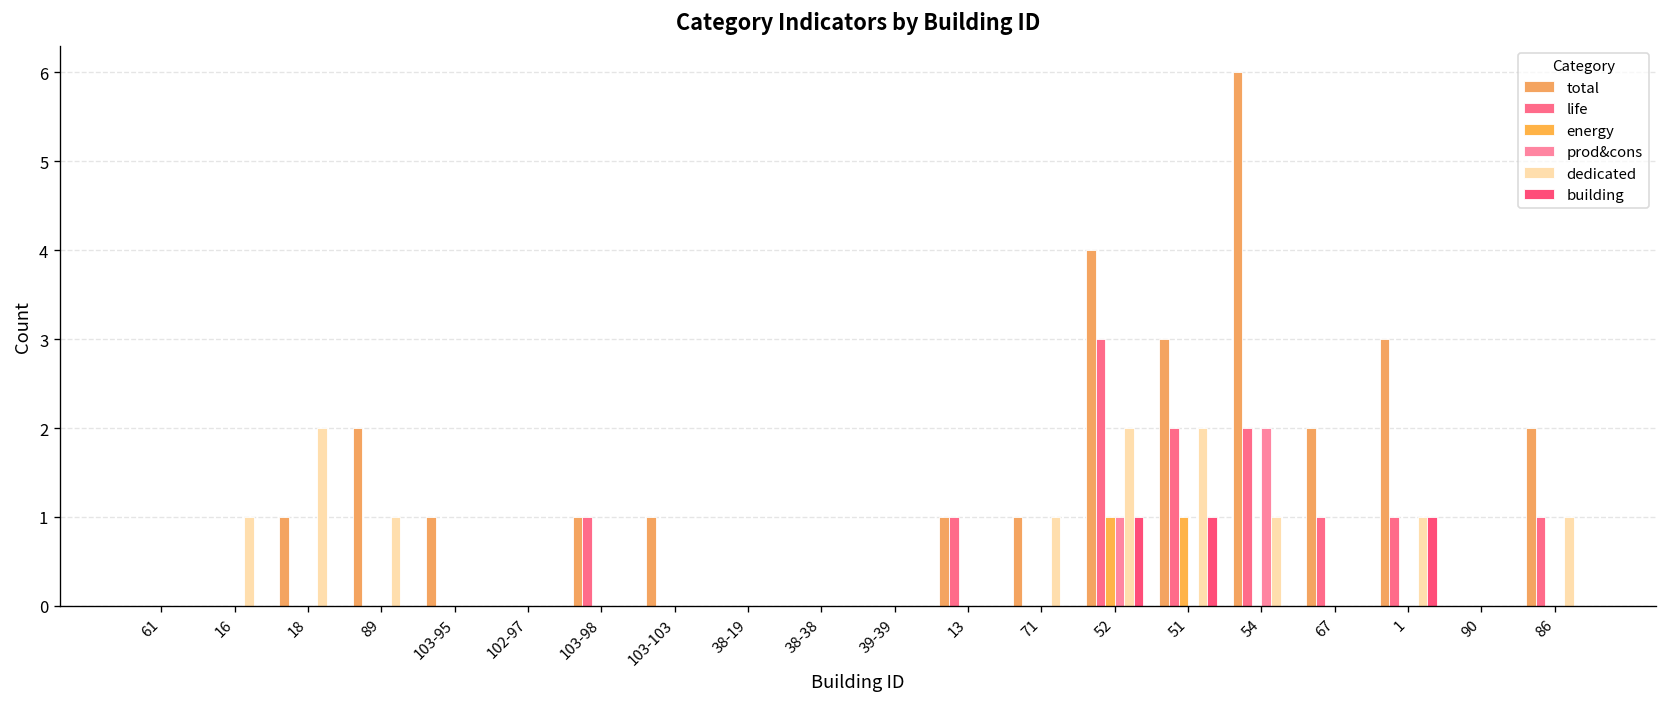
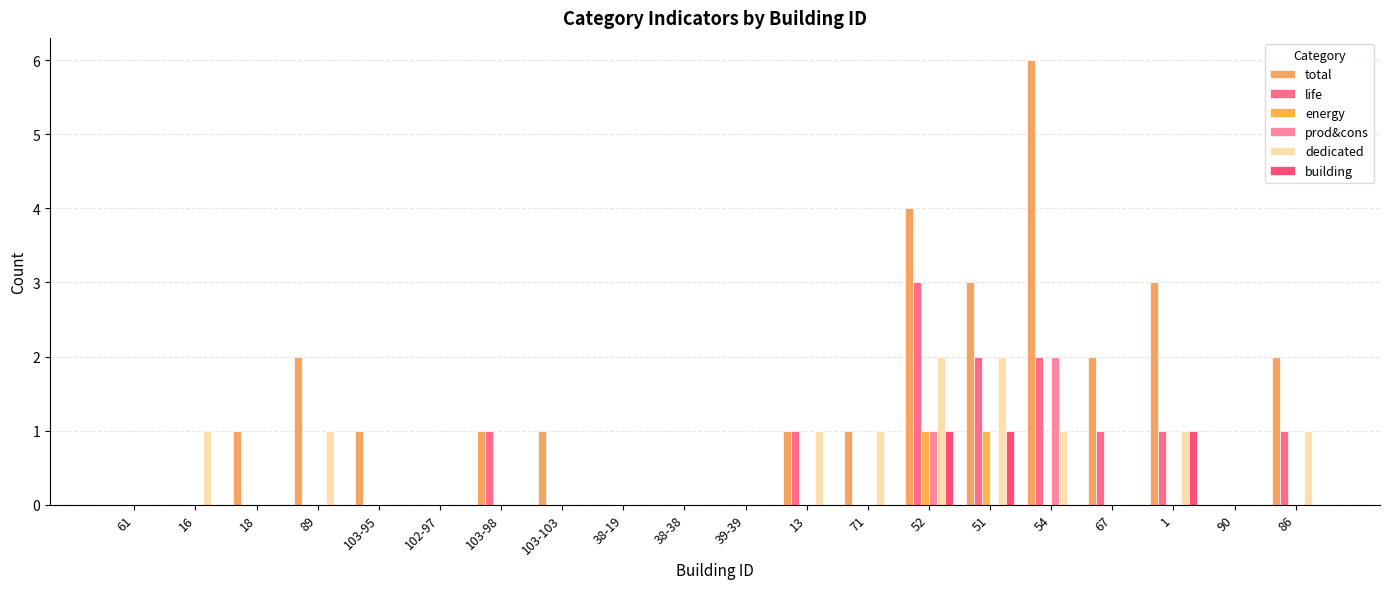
  {
    "dedicated": {
      "61": 0,
      "16": 1,
-     "18": 2,
+     "18": 0,
      "89": 1,
      "103-95": 0,
      "102-97": 0,
      "103-98": 0,
      "103-103": 0,
      "38-19": 0,
      "38-38": 0,
      "39-39": 0,
-     "13": 0,
+     "13": 1,
      "71": 1,
      "52": 2,
      "51": 2,
      "54": 1,
      "67": 0,
      "1": 1,
      "90": 0,
      "86": 1
    }
  }
